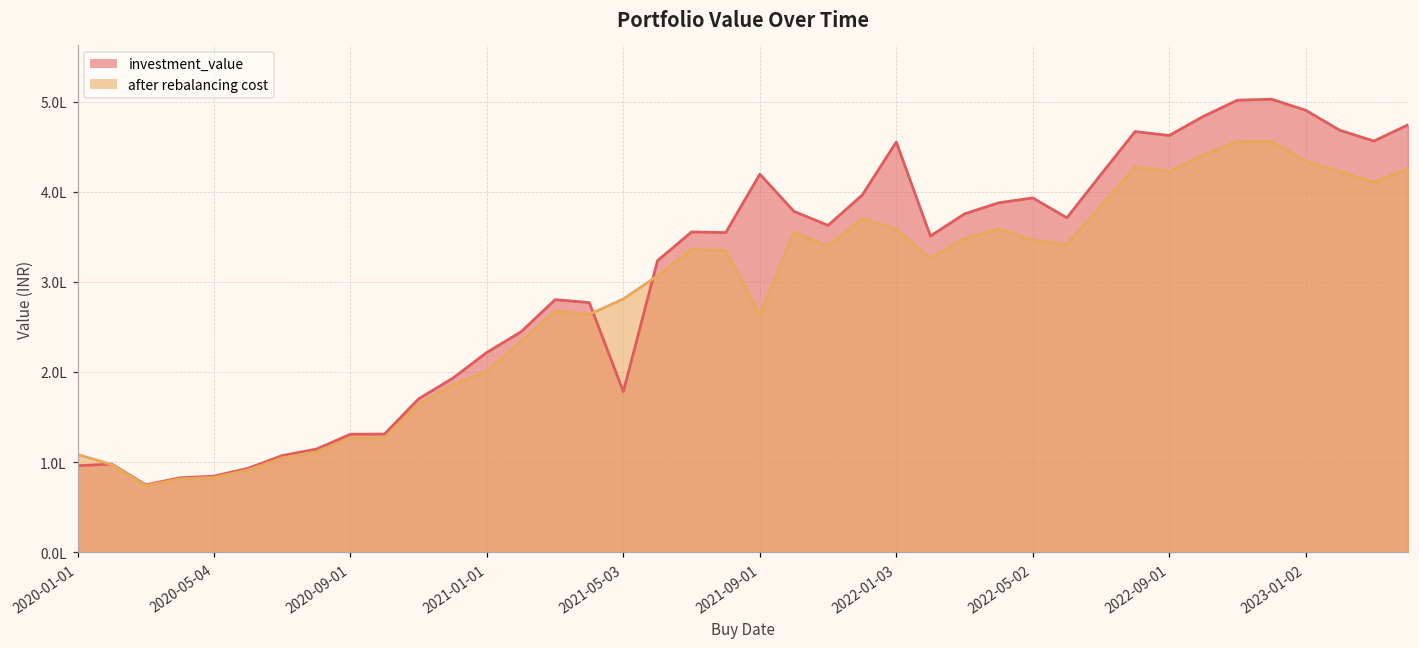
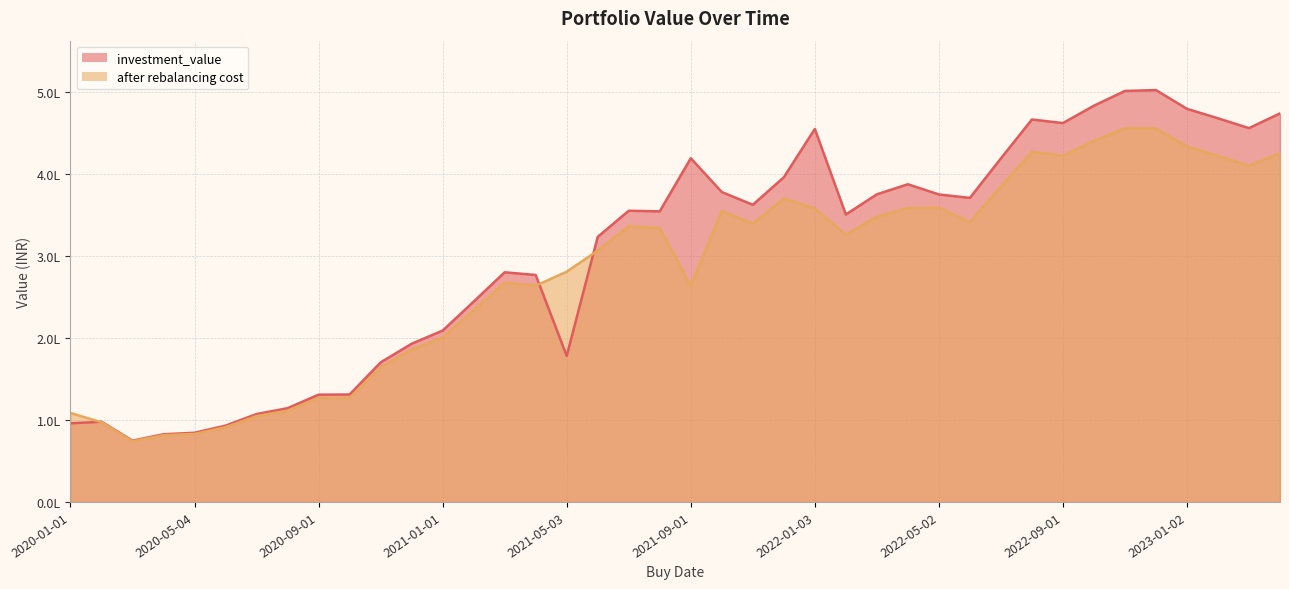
  {
    "investment_value": {
      "2020-01-01": "1.0L",
      "2020-09-01": "1.3L",
-     "2021-01-01": "2.2L",
+     "2021-01-01": "2.1L",
      "2021-05-03": "1.8L",
      "2021-09-01": "4.2L",
      "2022-01-03": "4.6L",
-     "2022-05-02": "3.9L",
+     "2022-05-02": "3.8L",
      "2022-09-01": "4.6L",
-     "2023-01-02": "4.9L"
+     "2023-01-02": "4.8L"
    },
    "after rebalancing cost": {
      "2020-01-01": "1.1L",
      "2020-09-01": "1.3L",
      "2021-01-01": "2.0L",
      "2021-05-03": "2.8L",
      "2021-09-01": "2.6L",
      "2022-01-03": "3.6L",
-     "2022-05-02": "3.5L",
+     "2022-05-02": "3.6L",
      "2022-09-01": "4.2L",
      "2023-01-02": "4.3L"
    }
  }
